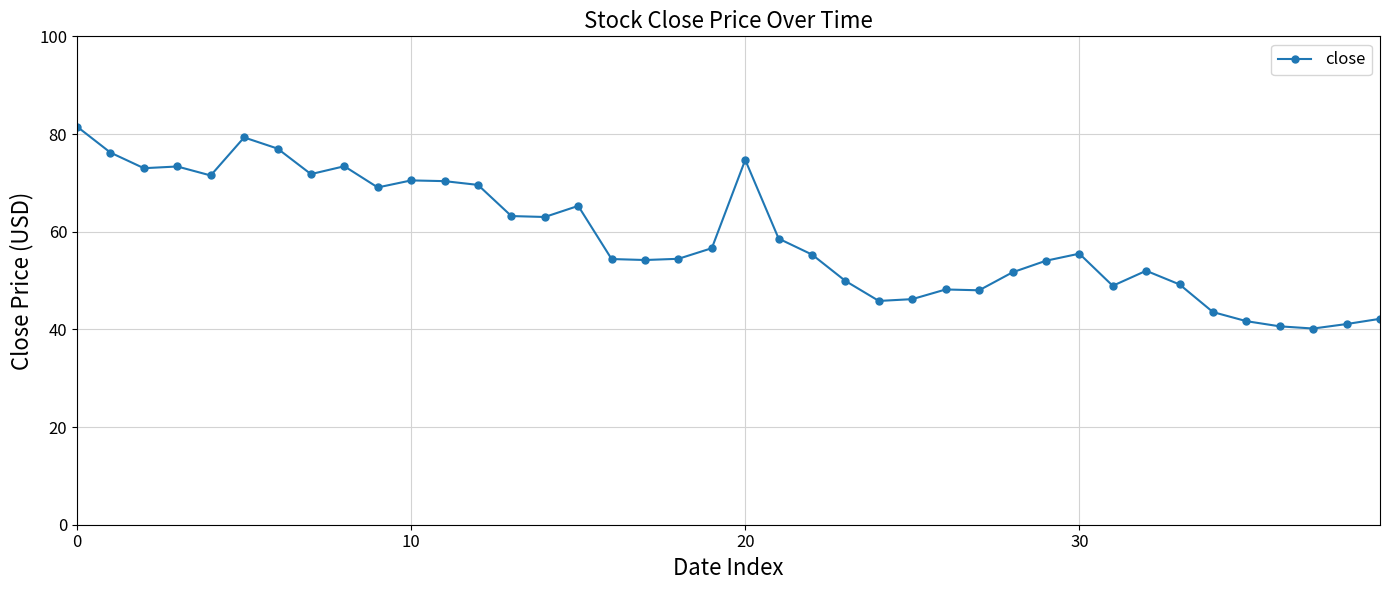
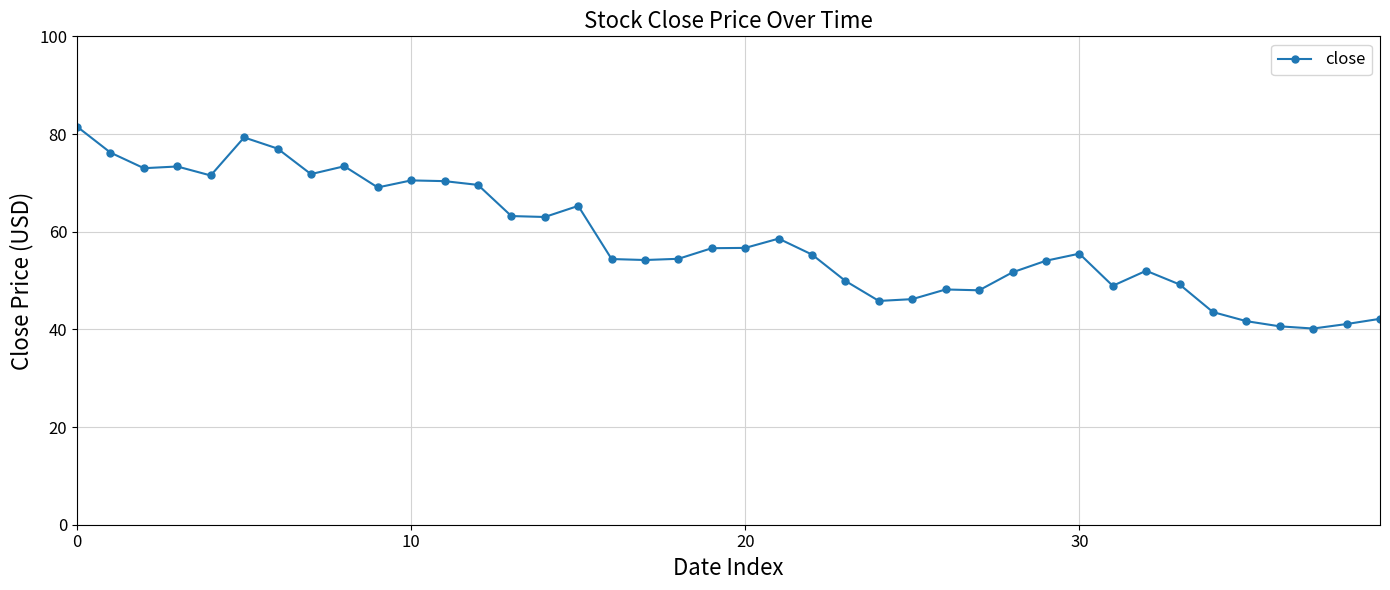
  {
    "0": 82,
    "10": 71,
-   "20": 75,
+   "20": 57,
    "30": 56
  }
